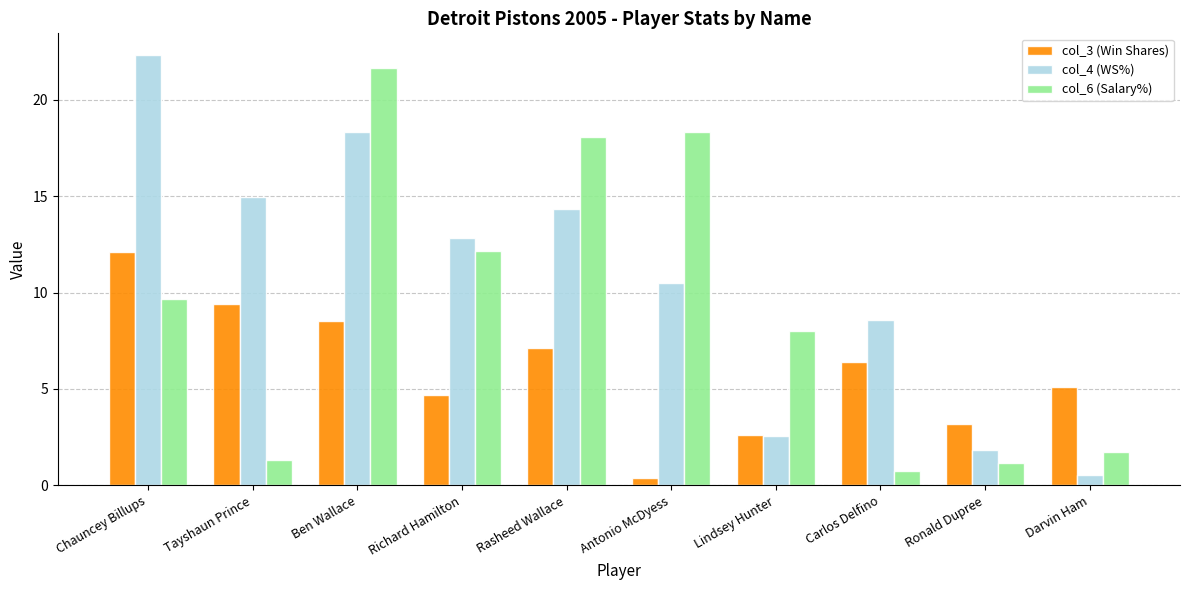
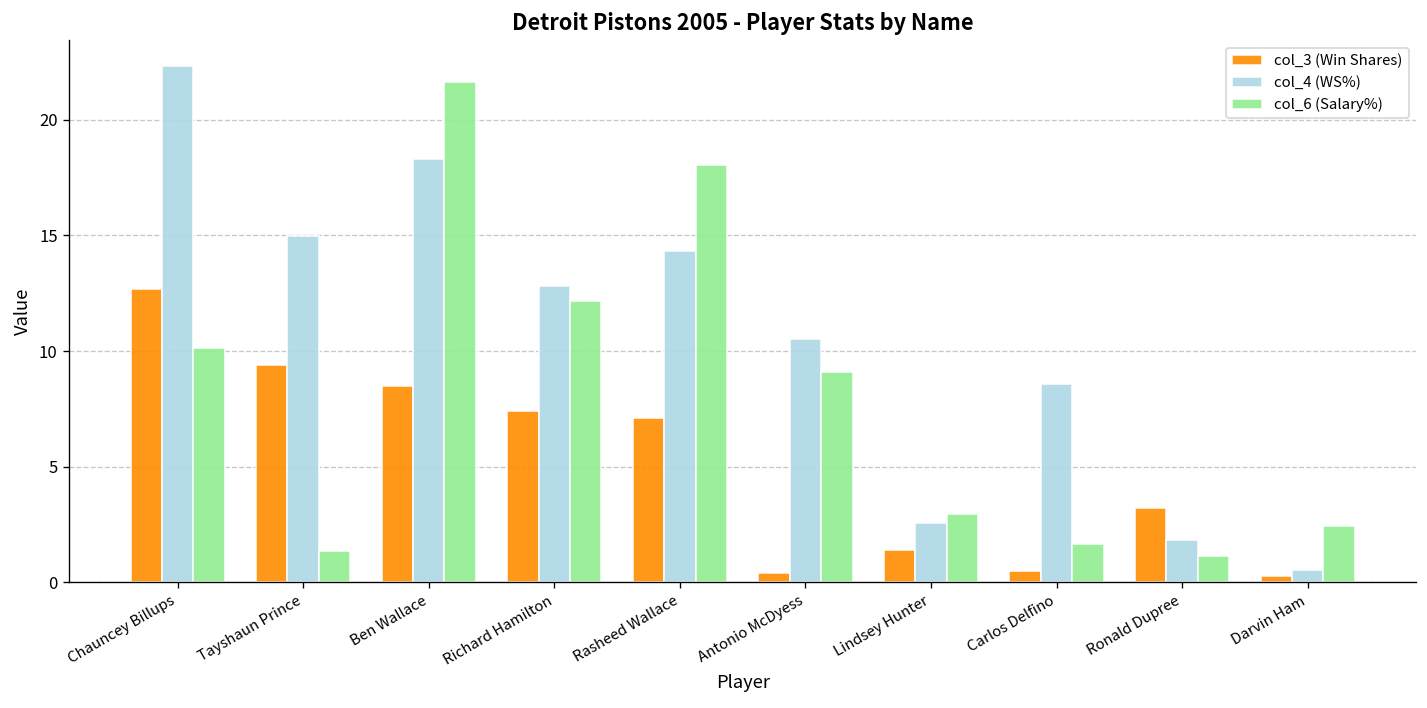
  {
    "col_3 (Win Shares)": {
-     "Chauncey Billups": 12.1,
+     "Chauncey Billups": 12.7,
      "Tayshaun Prince": 9.4,
      "Ben Wallace": 8.5,
-     "Richard Hamilton": 4.7,
+     "Richard Hamilton": 7.4,
      "Rasheed Wallace": 7.1,
      "Antonio McDyess": 0.4,
-     "Lindsey Hunter": 2.6,
-     "Carlos Delfino": 6.4,
+     "Lindsey Hunter": 1.4,
+     "Carlos Delfino": 0.5,
      "Ronald Dupree": 3.2,
-     "Darvin Ham": 5.1
+     "Darvin Ham": 0.3
    },
    "col_4 (WS%)": {
      "Chauncey Billups": 22.3,
      "Tayshaun Prince": 15.0,
      "Ben Wallace": 18.3,
      "Richard Hamilton": 12.8,
      "Rasheed Wallace": 14.3,
      "Antonio McDyess": 10.5,
      "Lindsey Hunter": 2.6,
      "Carlos Delfino": 8.6,
      "Ronald Dupree": 1.8,
      "Darvin Ham": 0.6
    },
    "col_6 (Salary%)": {
-     "Chauncey Billups": 9.7,
+     "Chauncey Billups": 10.1,
      "Tayshaun Prince": 1.3,
      "Ben Wallace": 21.6,
      "Richard Hamilton": 12.2,
      "Rasheed Wallace": 18.1,
-     "Antonio McDyess": 18.3,
-     "Lindsey Hunter": 8.0,
-     "Carlos Delfino": 0.7,
+     "Antonio McDyess": 9.1,
+     "Lindsey Hunter": 3.0,
+     "Carlos Delfino": 1.7,
      "Ronald Dupree": 1.2,
-     "Darvin Ham": 1.7
+     "Darvin Ham": 2.4
    }
  }
